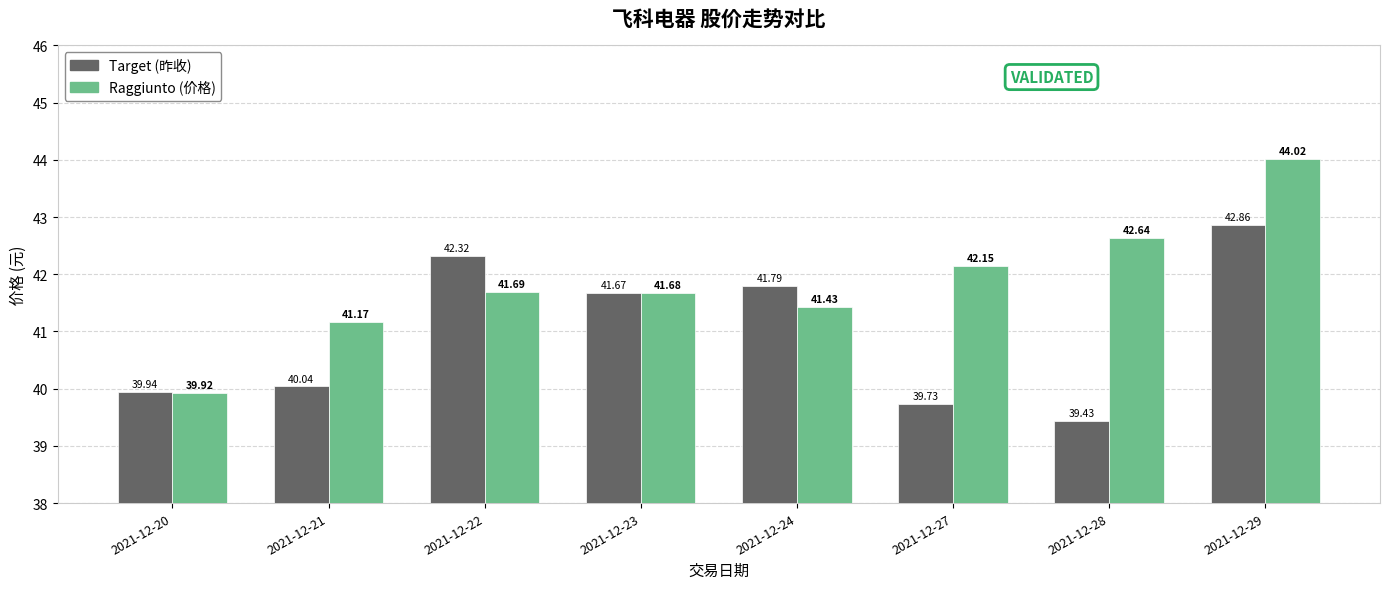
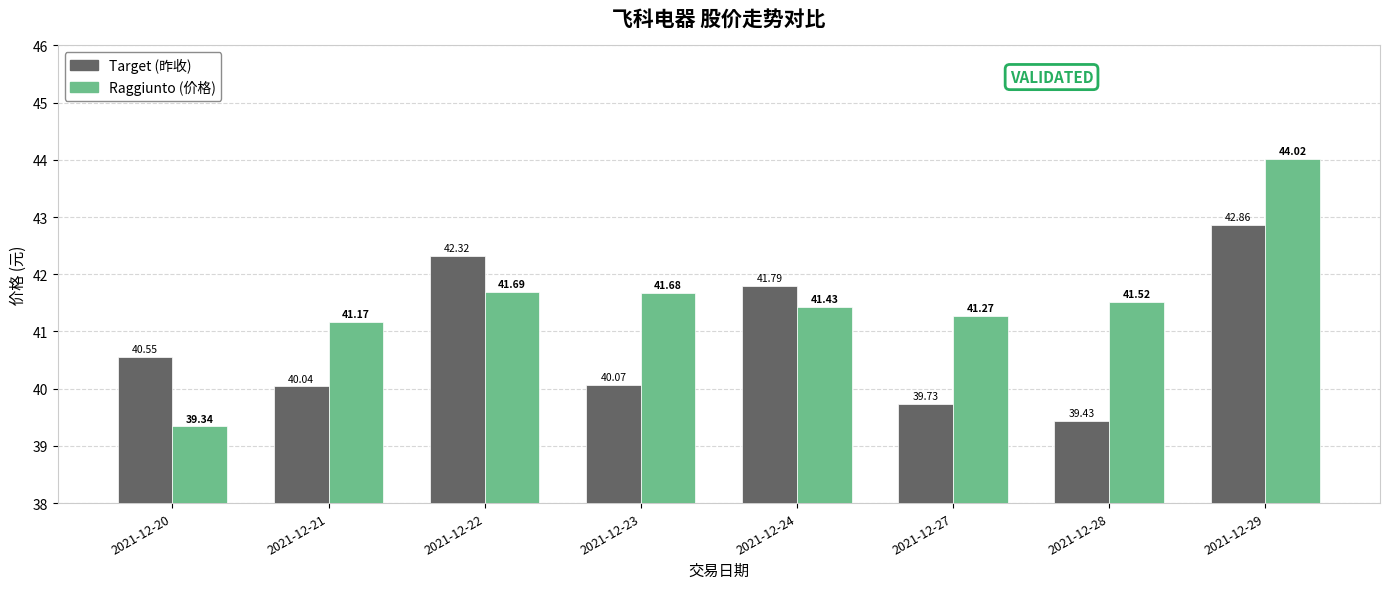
  {
    "Target (昨收)": {
-     "2021-12-20": 39.94,
+     "2021-12-20": 40.55,
      "2021-12-21": 40.04,
      "2021-12-22": 42.32,
-     "2021-12-23": 41.67,
+     "2021-12-23": 40.07,
      "2021-12-24": 41.79,
      "2021-12-27": 39.73,
      "2021-12-28": 39.43,
      "2021-12-29": 42.86
    },
    "Raggiunto (价格)": {
-     "2021-12-20": 39.92,
+     "2021-12-20": 39.34,
      "2021-12-21": 41.17,
      "2021-12-22": 41.69,
      "2021-12-23": 41.68,
      "2021-12-24": 41.43,
-     "2021-12-27": 42.15,
-     "2021-12-28": 42.64,
+     "2021-12-27": 41.27,
+     "2021-12-28": 41.52,
      "2021-12-29": 44.02
    }
  }
